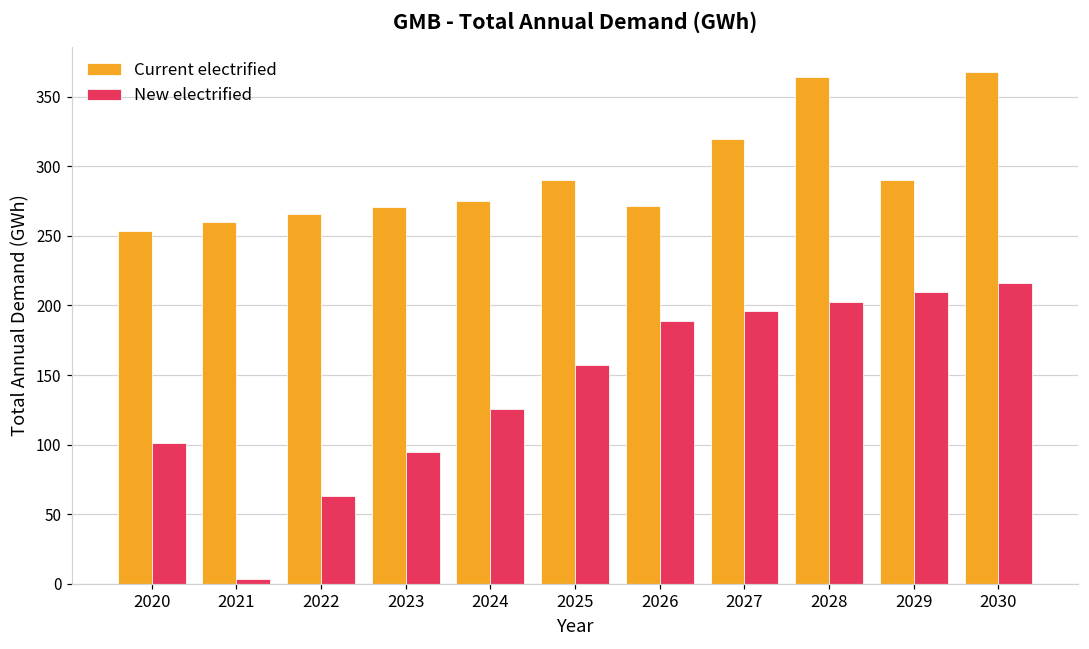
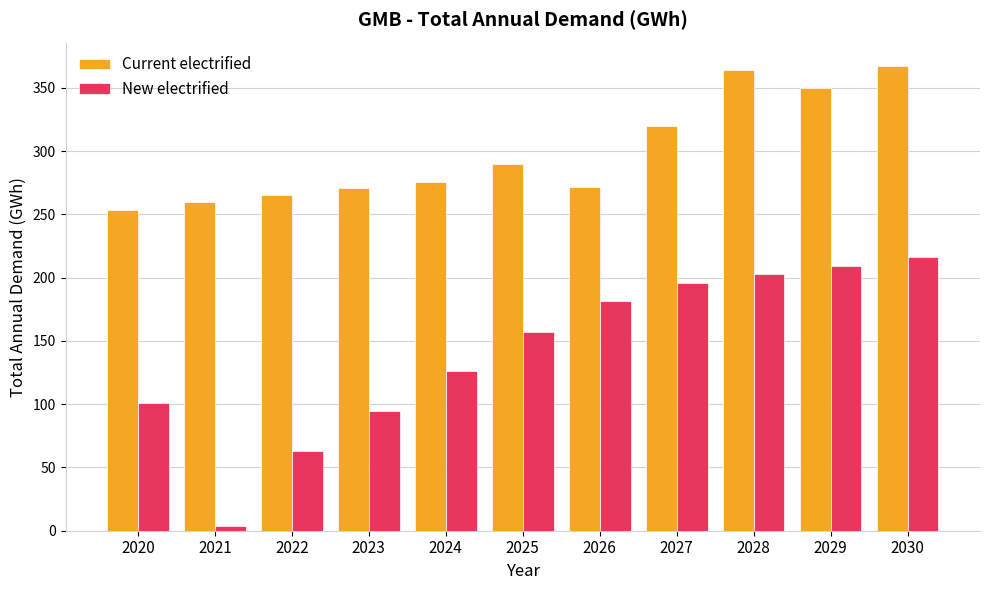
  {
    "Current electrified": {
      "2020": 253,
      "2021": 260,
      "2022": 265,
      "2023": 271,
      "2024": 275,
      "2025": 290,
      "2026": 272,
      "2027": 320,
      "2028": 364,
-     "2029": 290,
+     "2029": 350,
      "2030": 368
    },
    "New electrified": {
      "2020": 101,
      "2021": 4,
      "2022": 63,
      "2023": 94,
      "2024": 126,
      "2025": 157,
-     "2026": 189,
+     "2026": 182,
      "2027": 196,
      "2028": 203,
      "2029": 210,
      "2030": 216
    }
  }
